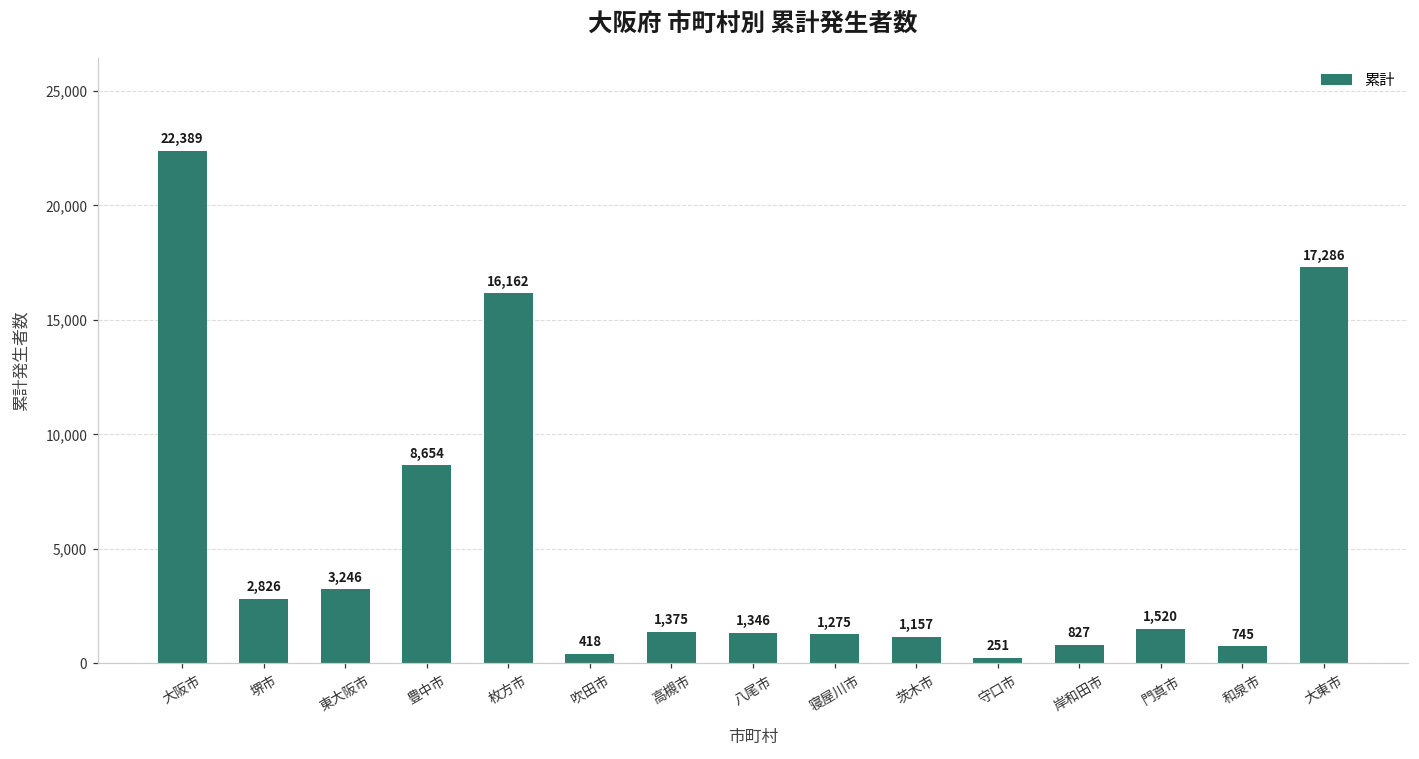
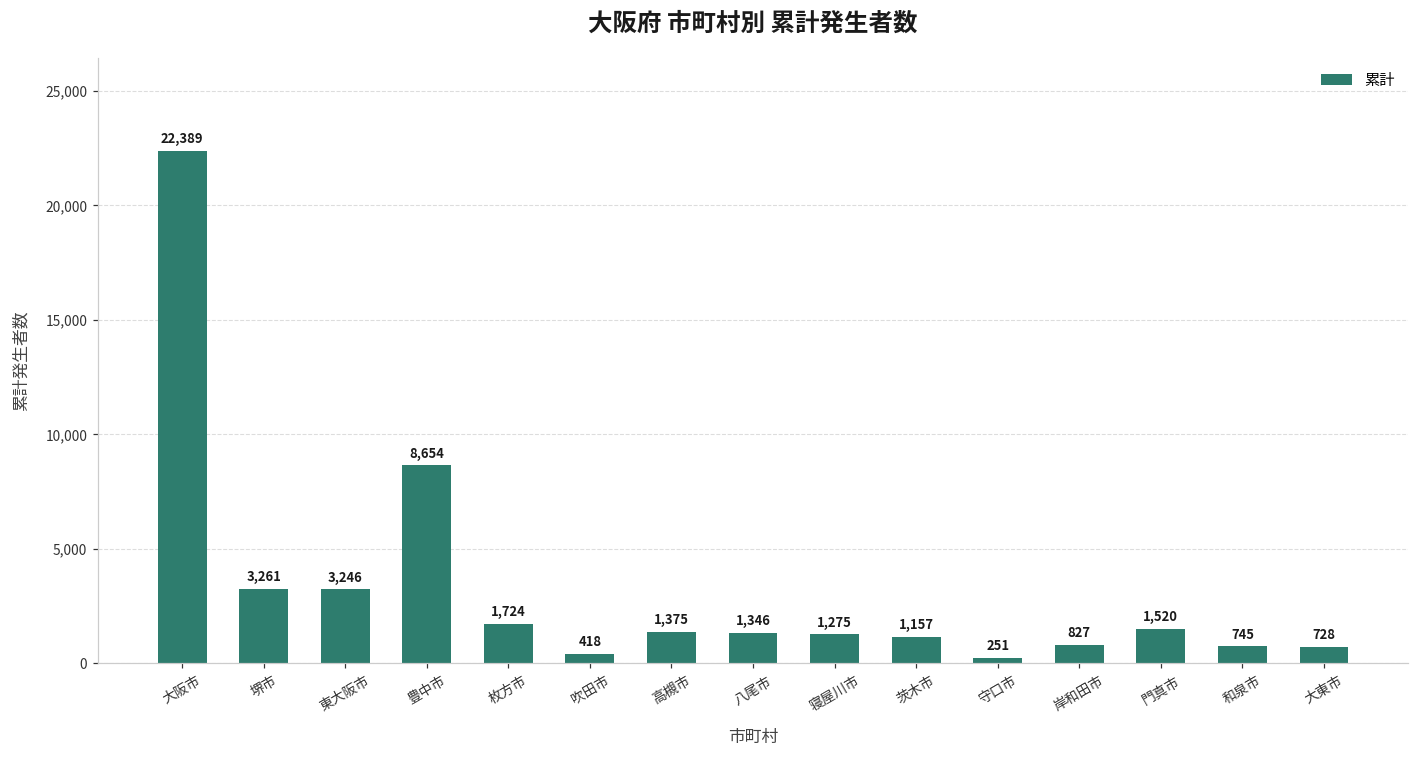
  {
    "大阪市": "22,389",
-   "堺市": "2,826",
+   "堺市": "3,261",
    "東大阪市": "3,246",
    "豊中市": "8,654",
-   "枚方市": "16,162",
+   "枚方市": "1,724",
    "吹田市": "418",
    "高槻市": "1,375",
    "八尾市": "1,346",
    "寝屋川市": "1,275",
    "茨木市": "1,157",
    "守口市": "251",
    "岸和田市": "827",
    "門真市": "1,520",
    "和泉市": "745",
-   "大東市": "17,286"
+   "大東市": "728"
  }
